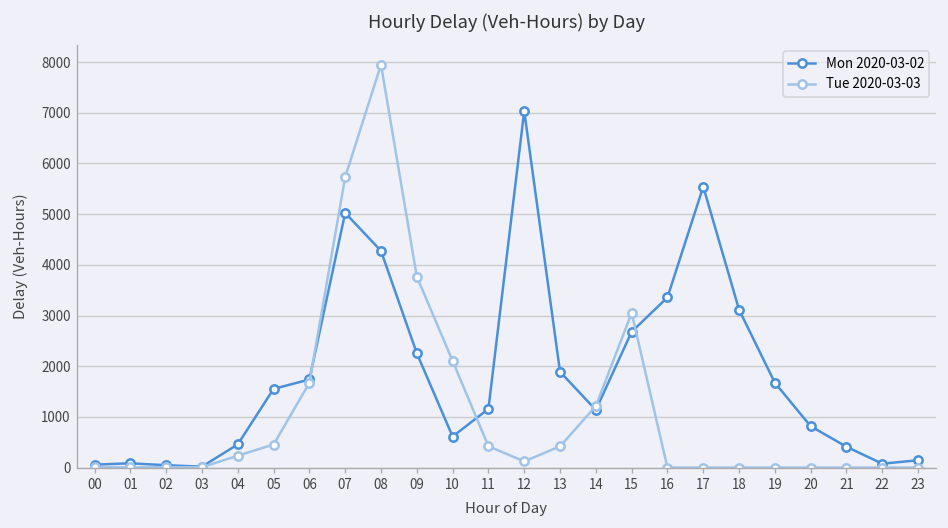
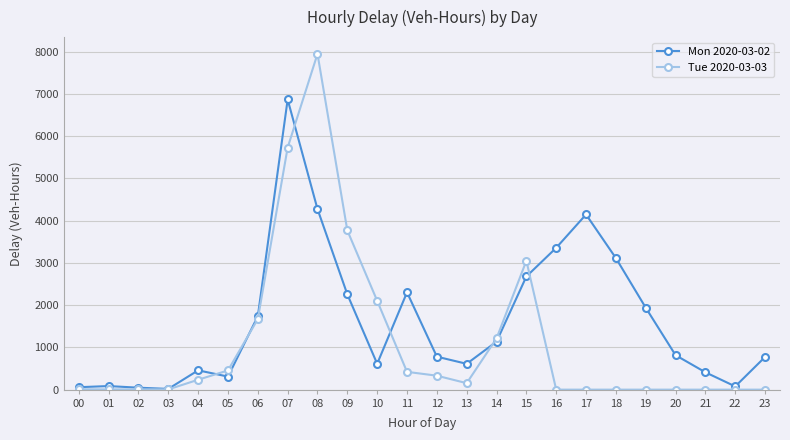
  {
    "Mon 2020-03-02": {
      "01": 100,
      "04": 500,
-     "05": 1600,
+     "05": 300,
      "06": 1700,
-     "07": 5000,
+     "07": 6900,
      "08": 4300,
      "09": 2300,
      "10": 600,
-     "11": 1200,
-     "12": 7000,
-     "13": 1900,
+     "11": 2300,
+     "12": 800,
+     "13": 600,
      "14": 1100,
      "15": 2700,
      "16": 3400,
-     "17": 5500,
+     "17": 4100,
      "18": 3100,
-     "19": 1700,
+     "19": 1900,
      "20": 800,
      "21": 400,
      "22": 100,
-     "23": 100
+     "23": 800
    },
    "Tue 2020-03-03": {
      "01": 0,
      "04": 200,
      "05": 500,
      "06": 1700,
      "07": 5700,
      "08": 7900,
      "09": 3800,
      "10": 2100,
      "11": 400,
-     "12": 100,
-     "13": 400,
+     "12": 300,
+     "13": 200,
      "14": 1200,
      "15": 3100,
      "16": 0,
      "17": 0,
      "18": 0,
      "19": 0,
      "20": 0,
      "21": 0,
      "22": 0,
      "23": 0
    }
  }
